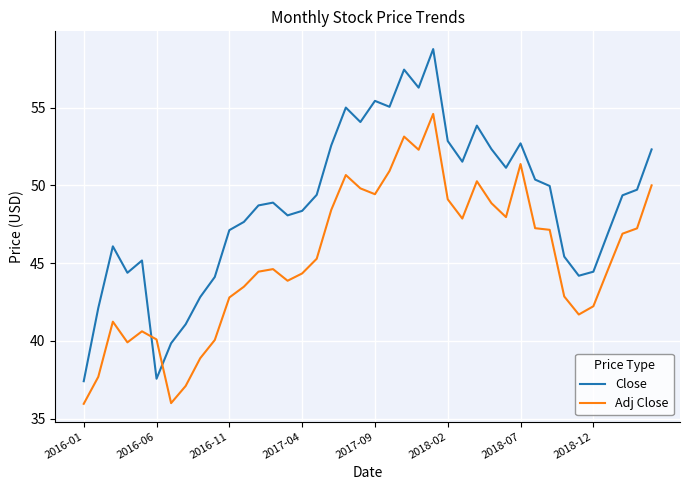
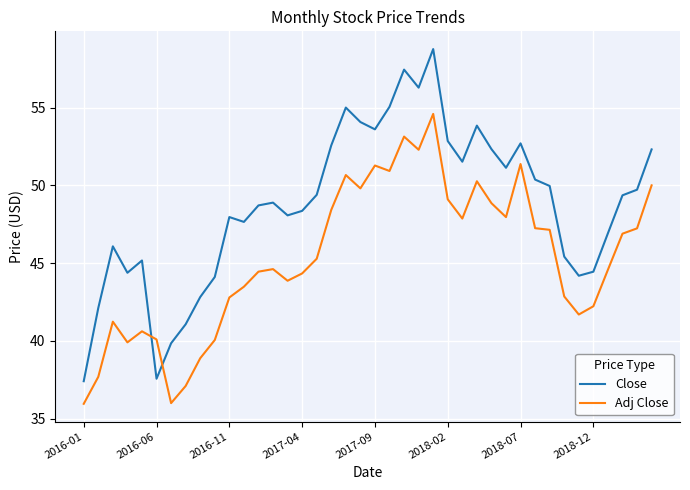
  {
    "Close": {
      "2016-01": 37.4,
      "2016-06": 37.6,
-     "2016-11": 47.1,
+     "2016-11": 48.0,
      "2017-04": 48.4,
-     "2017-09": 55.4,
+     "2017-09": 53.6,
      "2018-02": 52.8,
      "2018-07": 52.7,
      "2018-12": 44.5
    },
    "Adj Close": {
      "2016-01": 36.0,
      "2016-06": 40.1,
      "2016-11": 42.8,
      "2017-04": 44.3,
-     "2017-09": 49.4,
+     "2017-09": 51.3,
      "2018-02": 49.1,
      "2018-07": 51.4,
      "2018-12": 42.2
    }
  }
